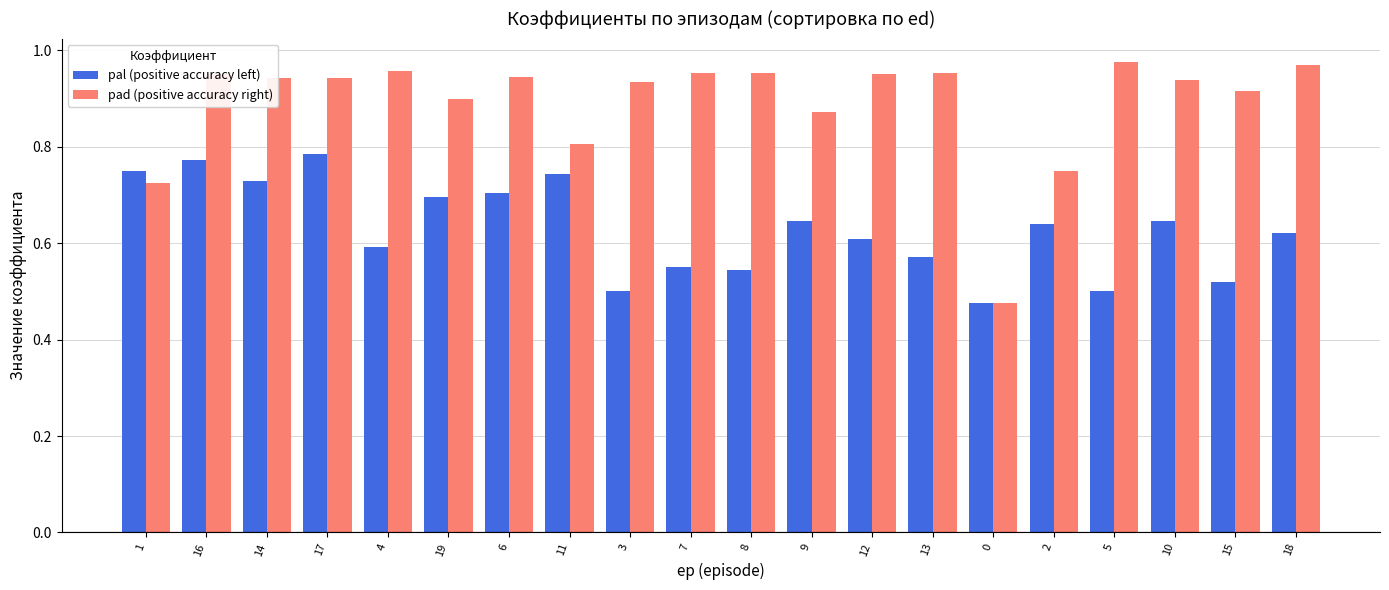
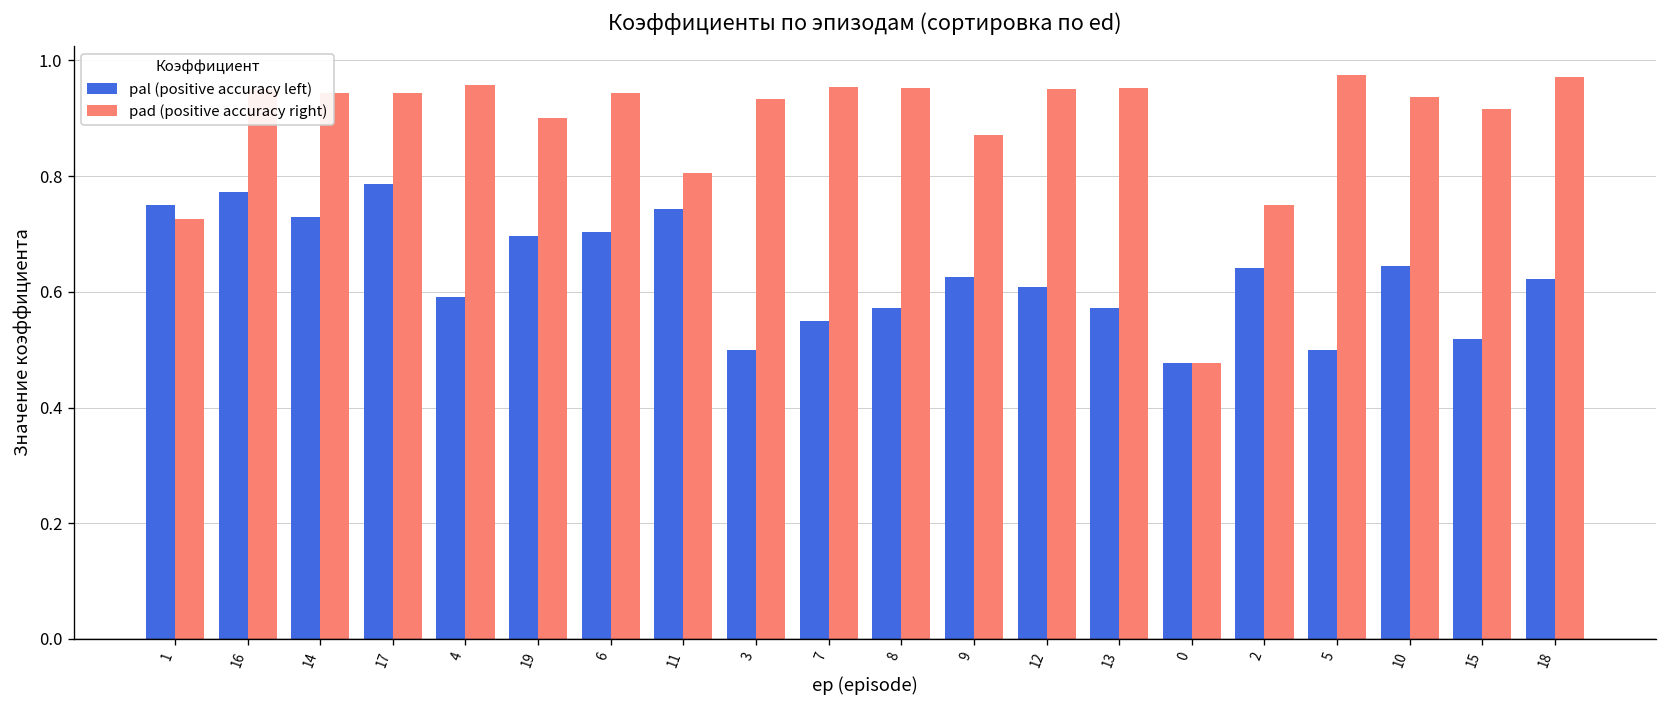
  {
    "pal (positive accuracy left)": {
      "1": 0.75,
      "16": 0.77,
      "14": 0.73,
      "17": 0.79,
      "4": 0.59,
      "19": 0.70,
      "6": 0.70,
      "11": 0.74,
      "3": 0.50,
      "7": 0.55,
-     "8": 0.54,
-     "9": 0.65,
+     "8": 0.57,
+     "9": 0.63,
      "12": 0.61,
      "13": 0.57,
      "0": 0.48,
      "2": 0.64,
      "5": 0.50,
      "10": 0.65,
      "15": 0.52,
      "18": 0.62
    },
    "pad (positive accuracy right)": {
      "1": 0.73,
      "14": 0.94,
      "17": 0.94,
      "4": 0.96,
      "19": 0.90,
      "6": 0.94,
      "11": 0.80,
      "3": 0.93,
      "7": 0.95,
      "8": 0.95,
      "9": 0.87,
      "12": 0.95,
      "13": 0.95,
      "0": 0.48,
      "2": 0.75,
      "5": 0.98,
      "10": 0.94,
      "15": 0.92,
      "18": 0.97
    }
  }
